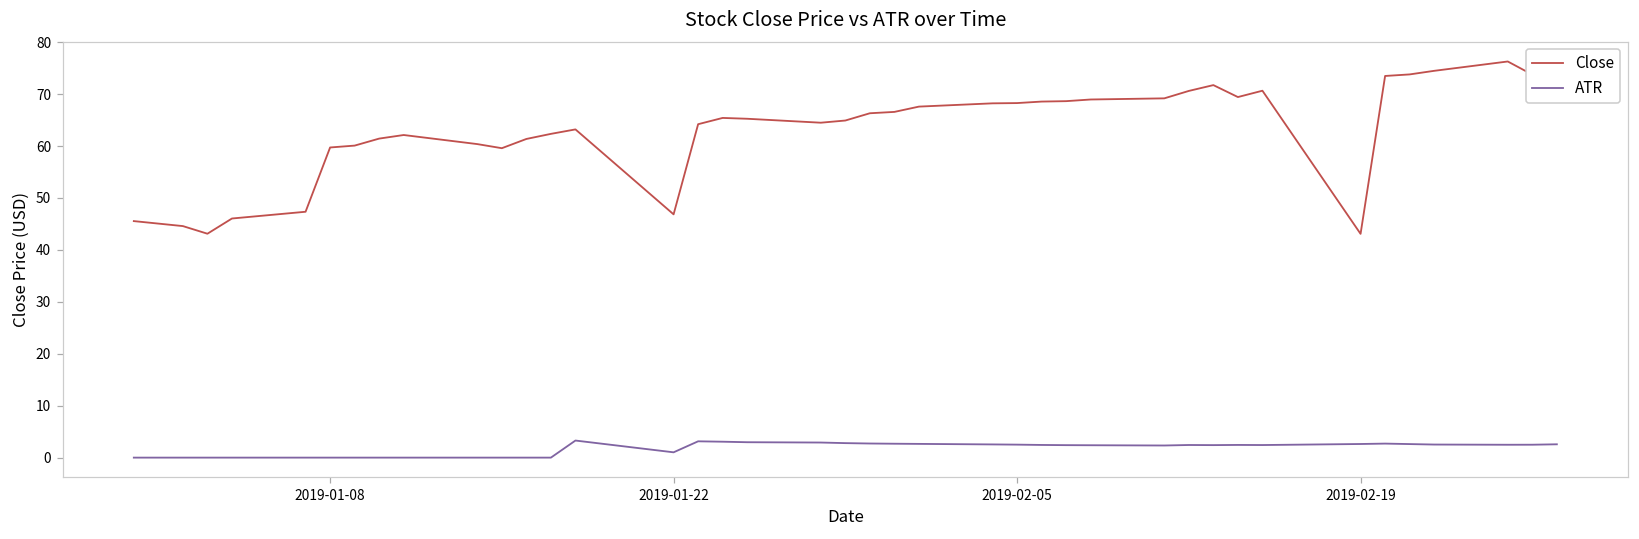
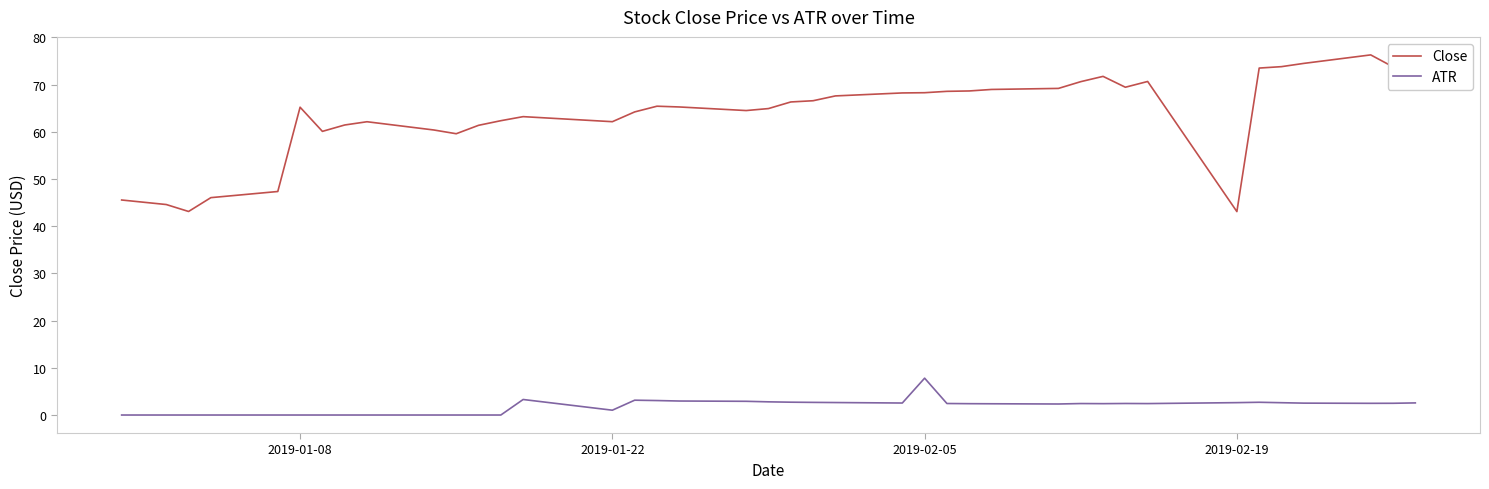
  {
    "Close": {
-     "2019-01-08": 60,
-     "2019-01-22": 47,
+     "2019-01-08": 65,
+     "2019-01-22": 62,
      "2019-02-05": 68,
      "2019-02-19": 43
    },
    "ATR": {
      "2019-01-08": 0,
      "2019-01-22": 1,
-     "2019-02-05": 3,
+     "2019-02-05": 8,
      "2019-02-19": 3
    }
  }
